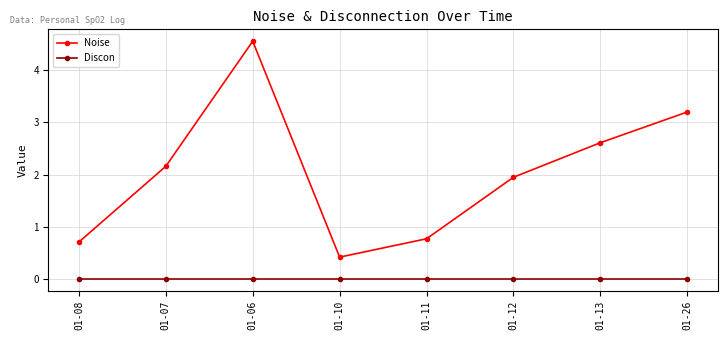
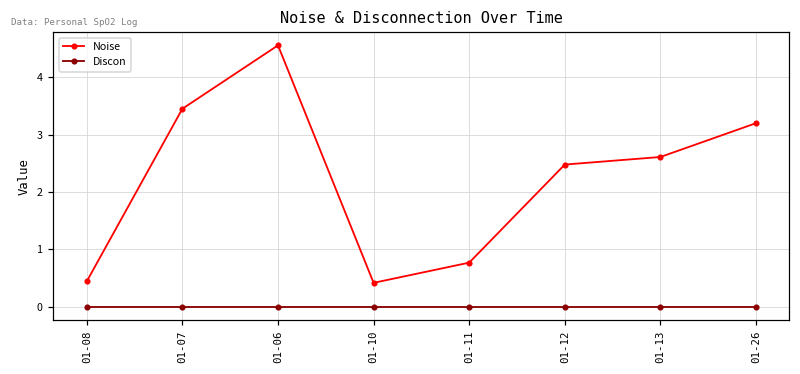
  {
    "Noise": {
-     "01-08": 0.7,
-     "01-07": 2.2,
+     "01-08": 0.4,
+     "01-07": 3.5,
      "01-06": 4.6,
      "01-10": 0.4,
      "01-11": 0.8,
-     "01-12": 1.9,
+     "01-12": 2.5,
      "01-13": 2.6,
      "01-26": 3.2
    },
    "Discon": {
      "01-08": 0.0,
      "01-07": 0.0,
      "01-06": 0.0,
      "01-10": 0.0,
      "01-11": 0.0,
      "01-12": 0.0,
      "01-13": 0.0,
      "01-26": 0.0
    }
  }
